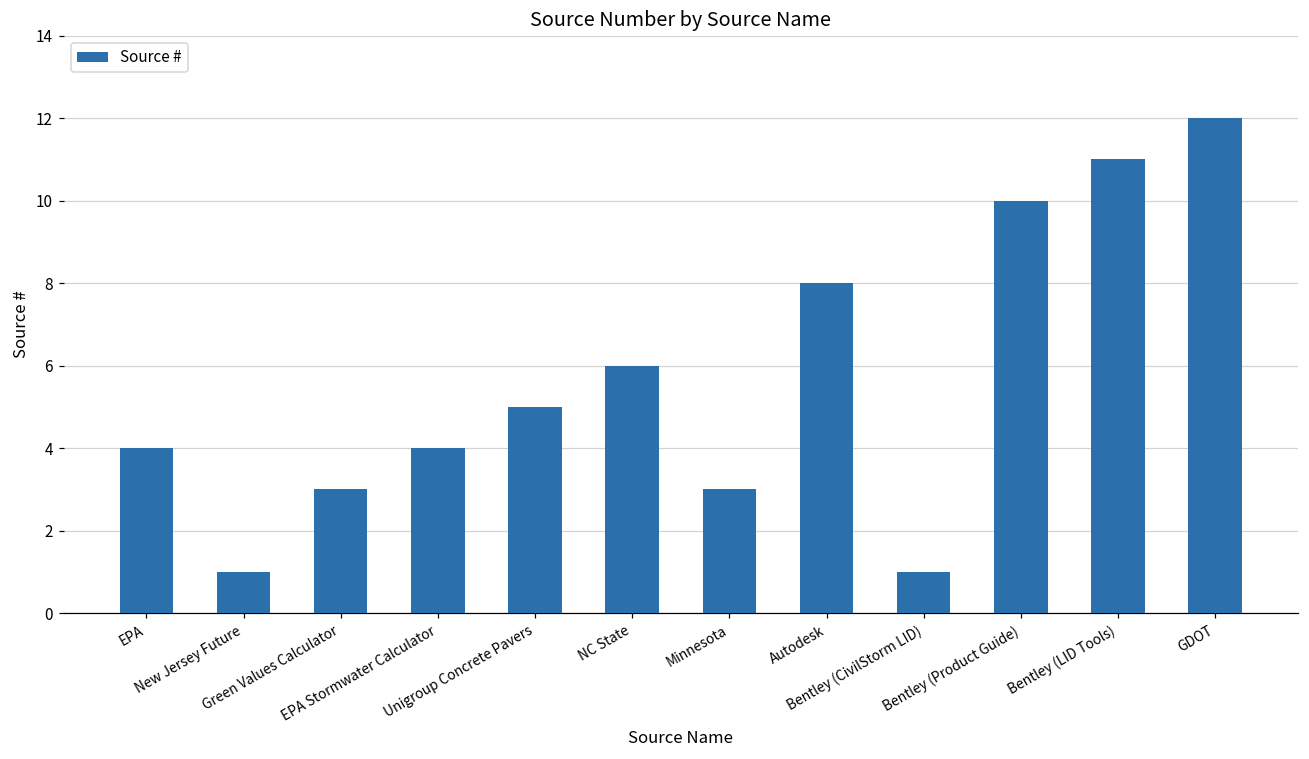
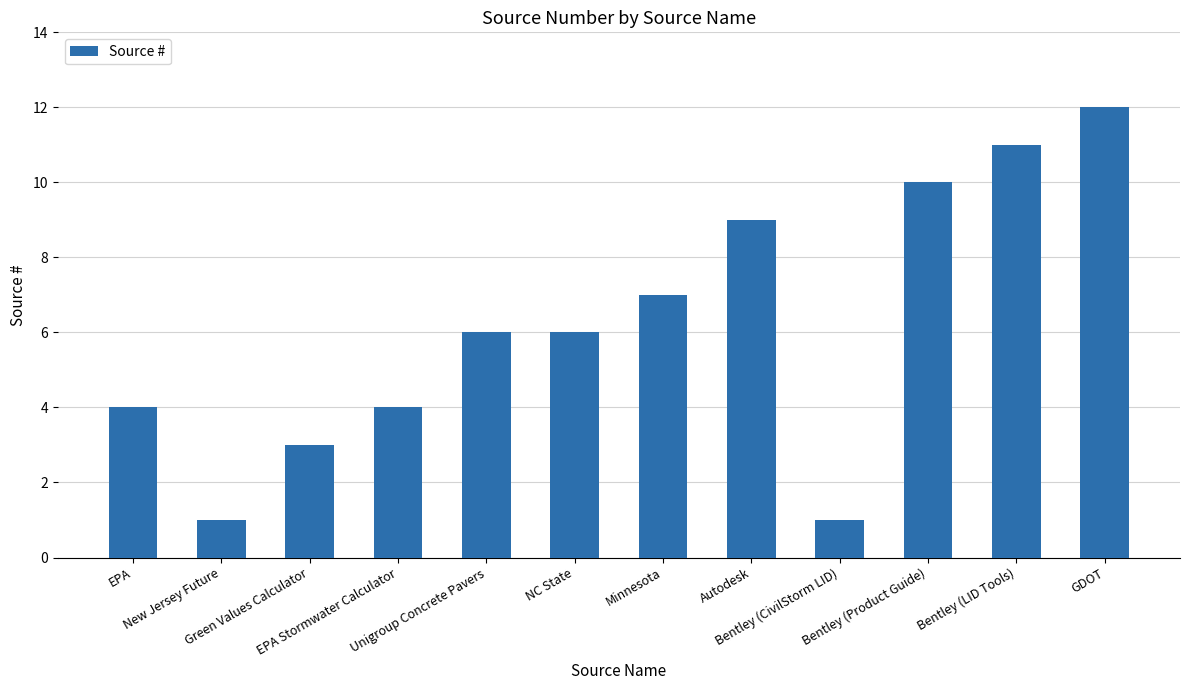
  {
    "EPA": 4,
    "New Jersey Future": 1,
    "Green Values Calculator": 3,
    "EPA Stormwater Calculator": 4,
-   "Unigroup Concrete Pavers": 5,
+   "Unigroup Concrete Pavers": 6,
    "NC State": 6,
-   "Minnesota": 3,
-   "Autodesk": 8,
+   "Minnesota": 7,
+   "Autodesk": 9,
    "Bentley (CivilStorm LID)": 1,
    "Bentley (Product Guide)": 10,
    "Bentley (LID Tools)": 11,
    "GDOT": 12
  }
